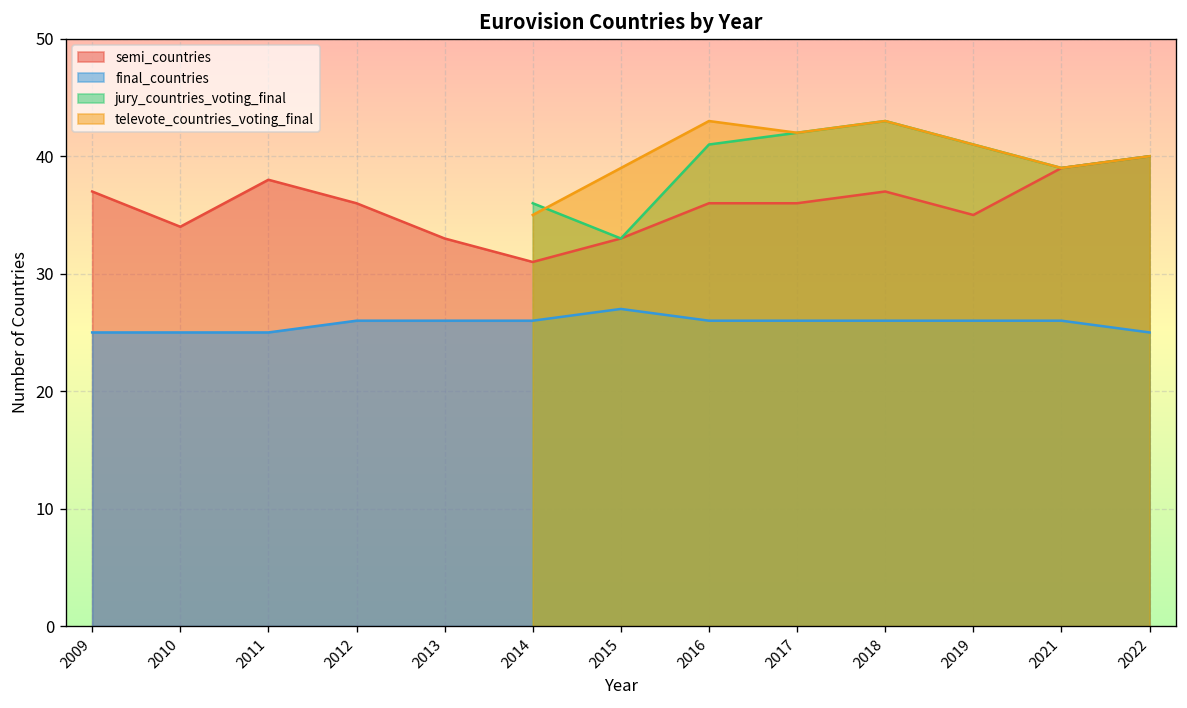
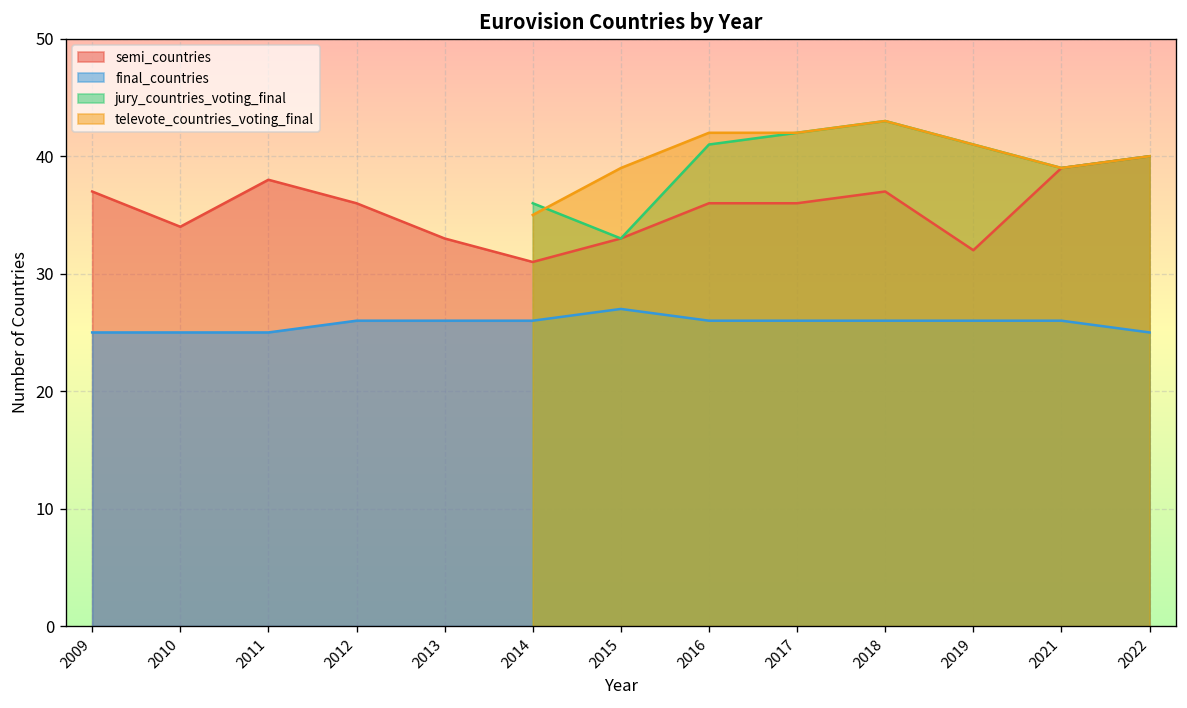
  {
    "semi_countries": {
      "2009": 37,
      "2010": 34,
      "2011": 38,
      "2012": 36,
      "2013": 33,
      "2014": 31,
      "2016": 36,
      "2017": 36,
      "2018": 37,
-     "2019": 35
+     "2019": 32
    },
    "final_countries": {
      "2009": 25,
      "2010": 25,
      "2011": 25,
      "2012": 26,
      "2013": 26,
      "2014": 26,
      "2015": 27,
      "2016": 26,
      "2017": 26,
      "2018": 26,
      "2019": 26,
      "2021": 26,
      "2022": 25
    },
    "jury_countries_voting_final": {
      "2014": 36,
      "2016": 41
    },
    "televote_countries_voting_final": {
      "2014": 35,
      "2015": 39,
-     "2016": 43
+     "2016": 42
    }
  }
